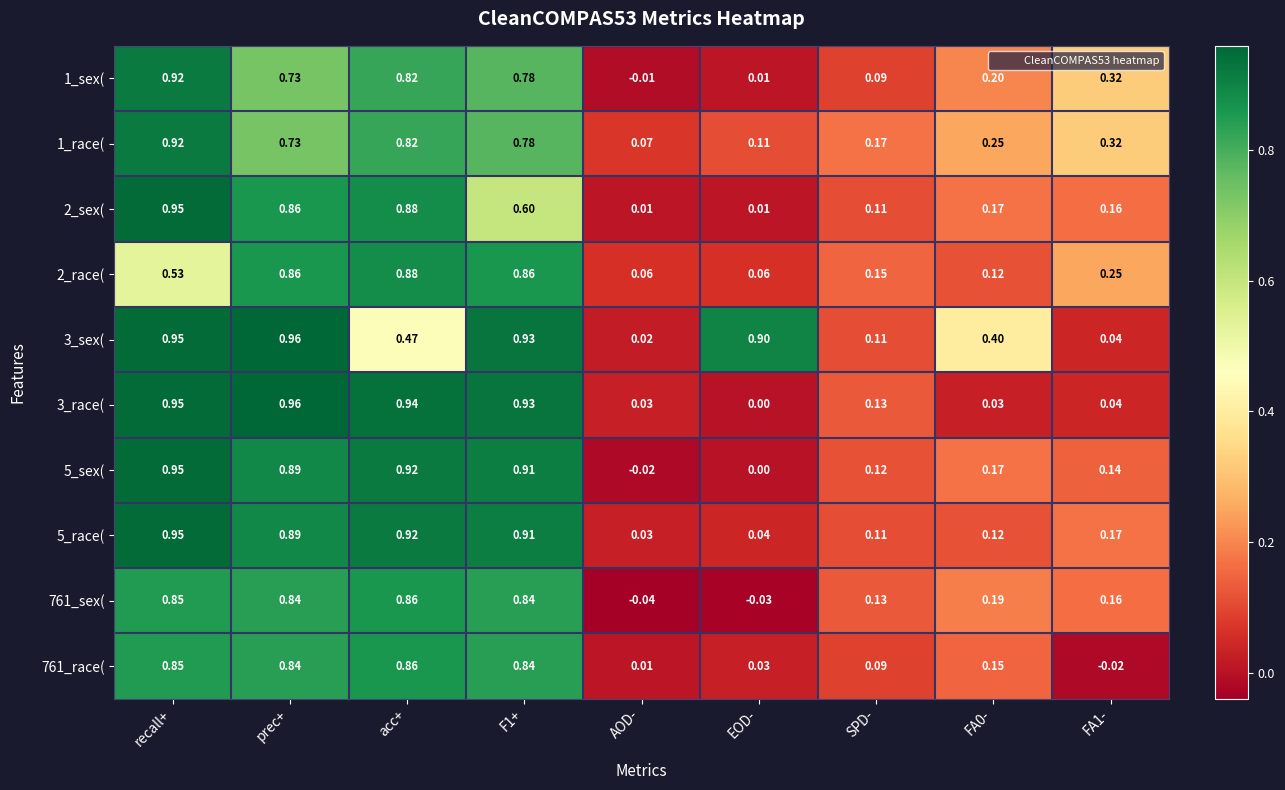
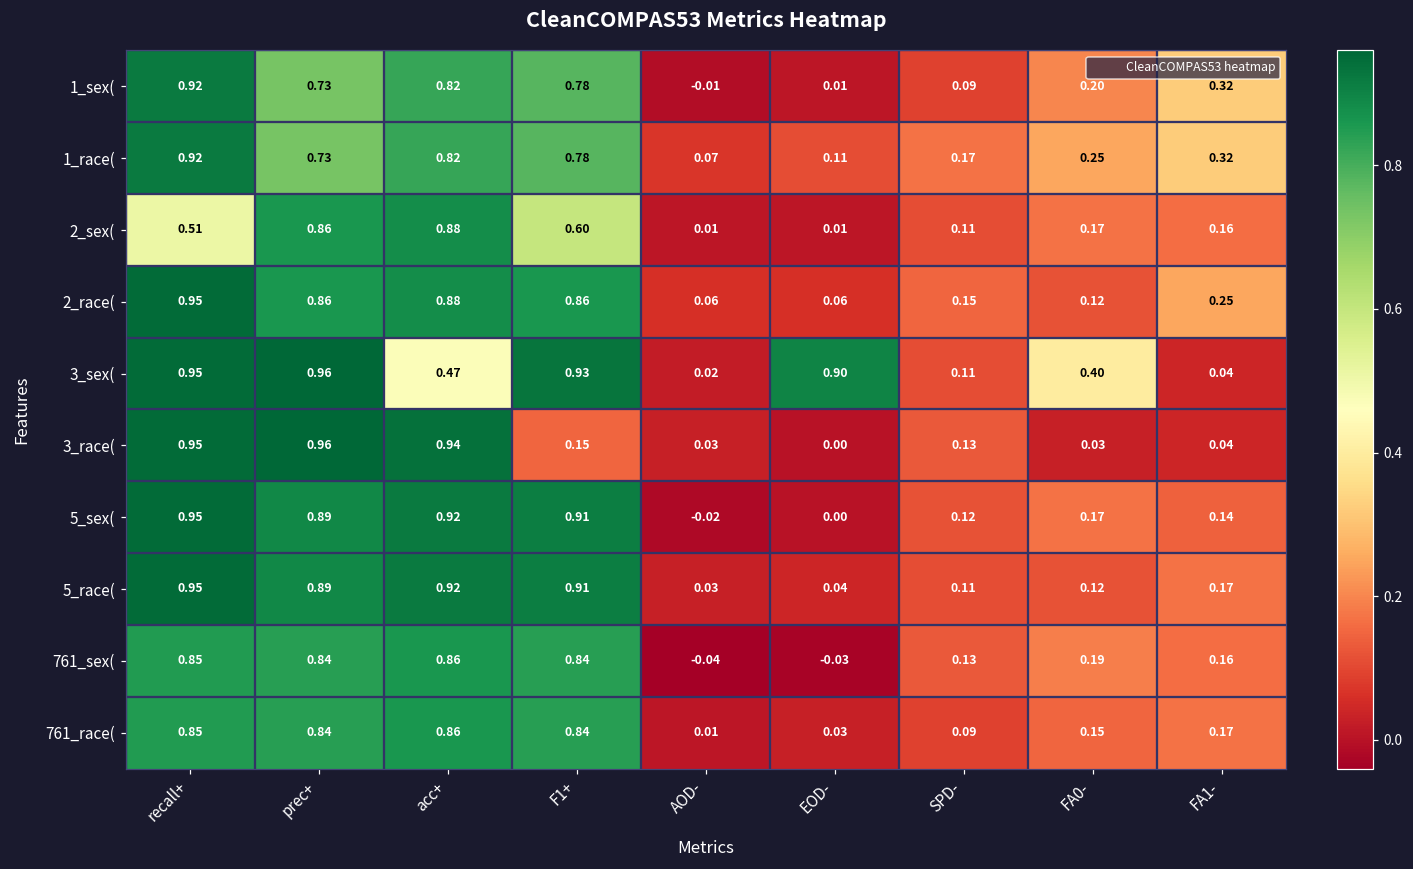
  {
    "1_sex(": {
      "recall+": 0.92,
      "prec+": 0.73,
      "acc+": 0.82,
      "F1+": 0.78,
      "AOD-": -0.01,
      "EOD-": 0.01,
      "SPD-": 0.09,
      "FA0-": 0.20,
      "FA1-": 0.32
    },
    "1_race(": {
      "recall+": 0.92,
      "prec+": 0.73,
      "acc+": 0.82,
      "F1+": 0.78,
      "AOD-": 0.07,
      "EOD-": 0.11,
      "SPD-": 0.17,
      "FA0-": 0.25,
      "FA1-": 0.32
    },
    "2_sex(": {
-     "recall+": 0.95,
+     "recall+": 0.51,
      "prec+": 0.86,
      "acc+": 0.88,
      "F1+": 0.60,
      "AOD-": 0.01,
      "EOD-": 0.01,
      "SPD-": 0.11,
      "FA0-": 0.17,
      "FA1-": 0.16
    },
    "2_race(": {
-     "recall+": 0.53,
+     "recall+": 0.95,
      "prec+": 0.86,
      "acc+": 0.88,
      "F1+": 0.86,
      "AOD-": 0.06,
      "EOD-": 0.06,
      "SPD-": 0.15,
      "FA0-": 0.12,
      "FA1-": 0.25
    },
    "3_sex(": {
      "recall+": 0.95,
      "prec+": 0.96,
      "acc+": 0.47,
      "F1+": 0.93,
      "AOD-": 0.02,
      "EOD-": 0.90,
      "SPD-": 0.11,
      "FA0-": 0.40,
      "FA1-": 0.04
    },
    "3_race(": {
      "recall+": 0.95,
      "prec+": 0.96,
      "acc+": 0.94,
-     "F1+": 0.93,
+     "F1+": 0.15,
      "AOD-": 0.03,
      "EOD-": 0.00,
      "SPD-": 0.13,
      "FA0-": 0.03,
      "FA1-": 0.04
    },
    "5_sex(": {
      "recall+": 0.95,
      "prec+": 0.89,
      "acc+": 0.92,
      "F1+": 0.91,
      "AOD-": -0.02,
      "EOD-": 0.00,
      "SPD-": 0.12,
      "FA0-": 0.17,
      "FA1-": 0.14
    },
    "5_race(": {
      "recall+": 0.95,
      "prec+": 0.89,
      "acc+": 0.92,
      "F1+": 0.91,
      "AOD-": 0.03,
      "EOD-": 0.04,
      "SPD-": 0.11,
      "FA0-": 0.12,
      "FA1-": 0.17
    },
    "761_sex(": {
      "recall+": 0.85,
      "prec+": 0.84,
      "acc+": 0.86,
      "F1+": 0.84,
      "AOD-": -0.04,
      "EOD-": -0.03,
      "SPD-": 0.13,
      "FA0-": 0.19,
      "FA1-": 0.16
    },
    "761_race(": {
      "recall+": 0.85,
      "prec+": 0.84,
      "acc+": 0.86,
      "F1+": 0.84,
      "AOD-": 0.01,
      "EOD-": 0.03,
      "SPD-": 0.09,
      "FA0-": 0.15,
-     "FA1-": -0.02
+     "FA1-": 0.17
    }
  }
